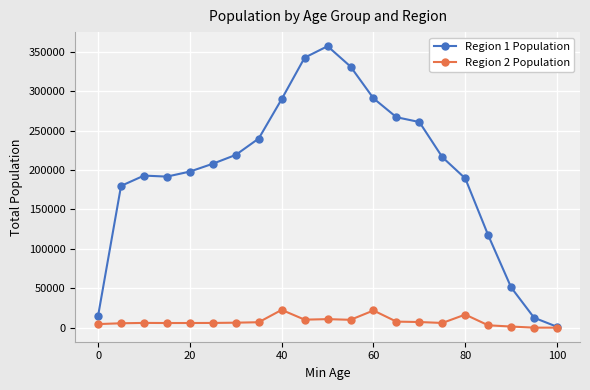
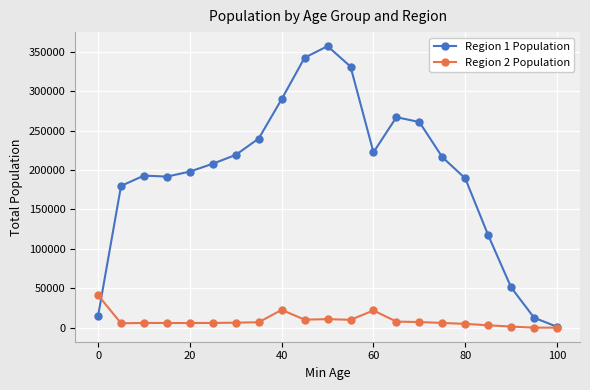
  {
    "Region 1 Population": {
      "0": 20000,
      "20": 200000,
      "40": 290000,
-     "60": 290000,
+     "60": 220000,
      "80": 190000
    },
    "Region 2 Population": {
-     "0": 0,
+     "0": 40000,
      "20": 10000,
      "40": 20000,
      "60": 20000,
-     "80": 20000
+     "80": 0
    }
  }
